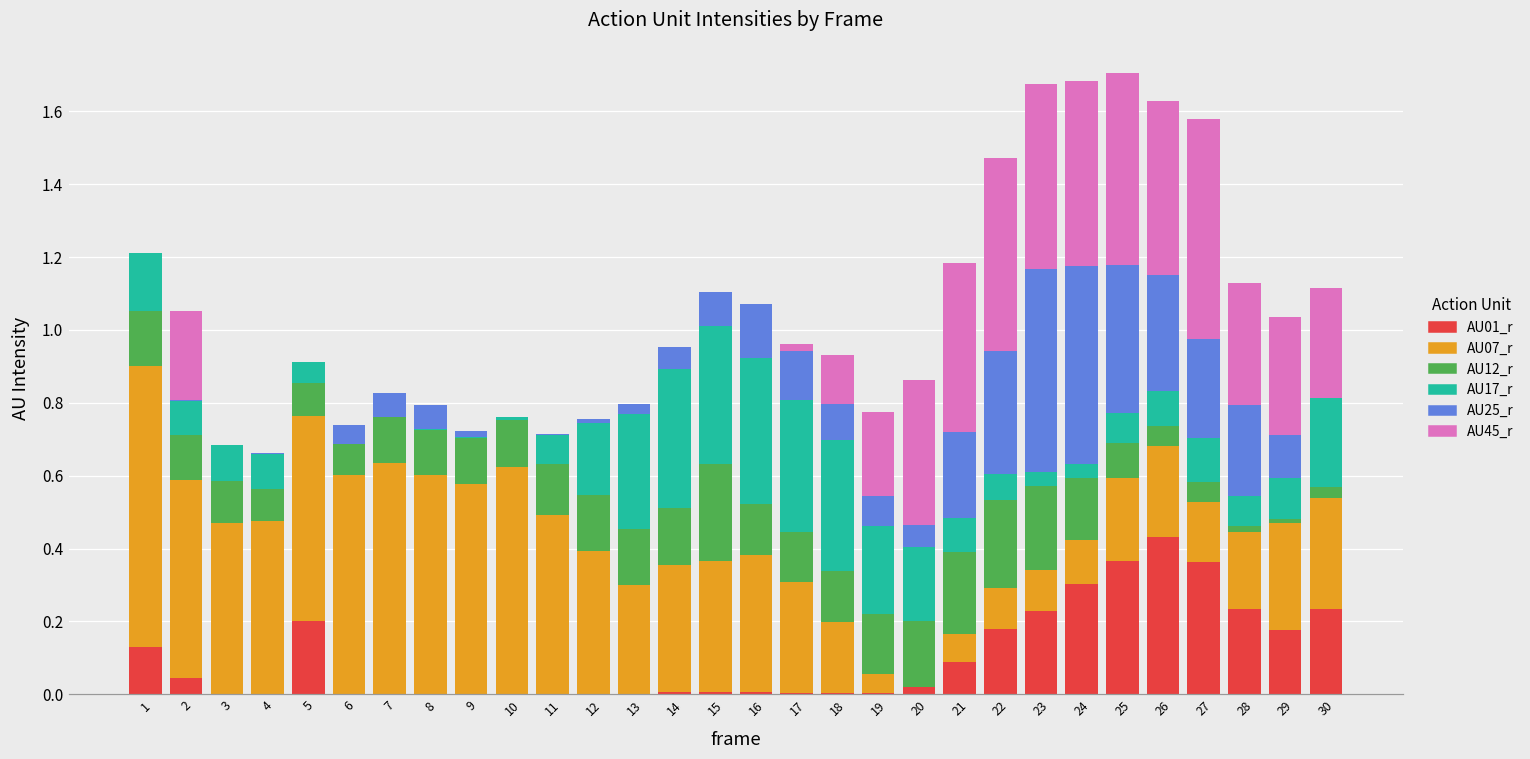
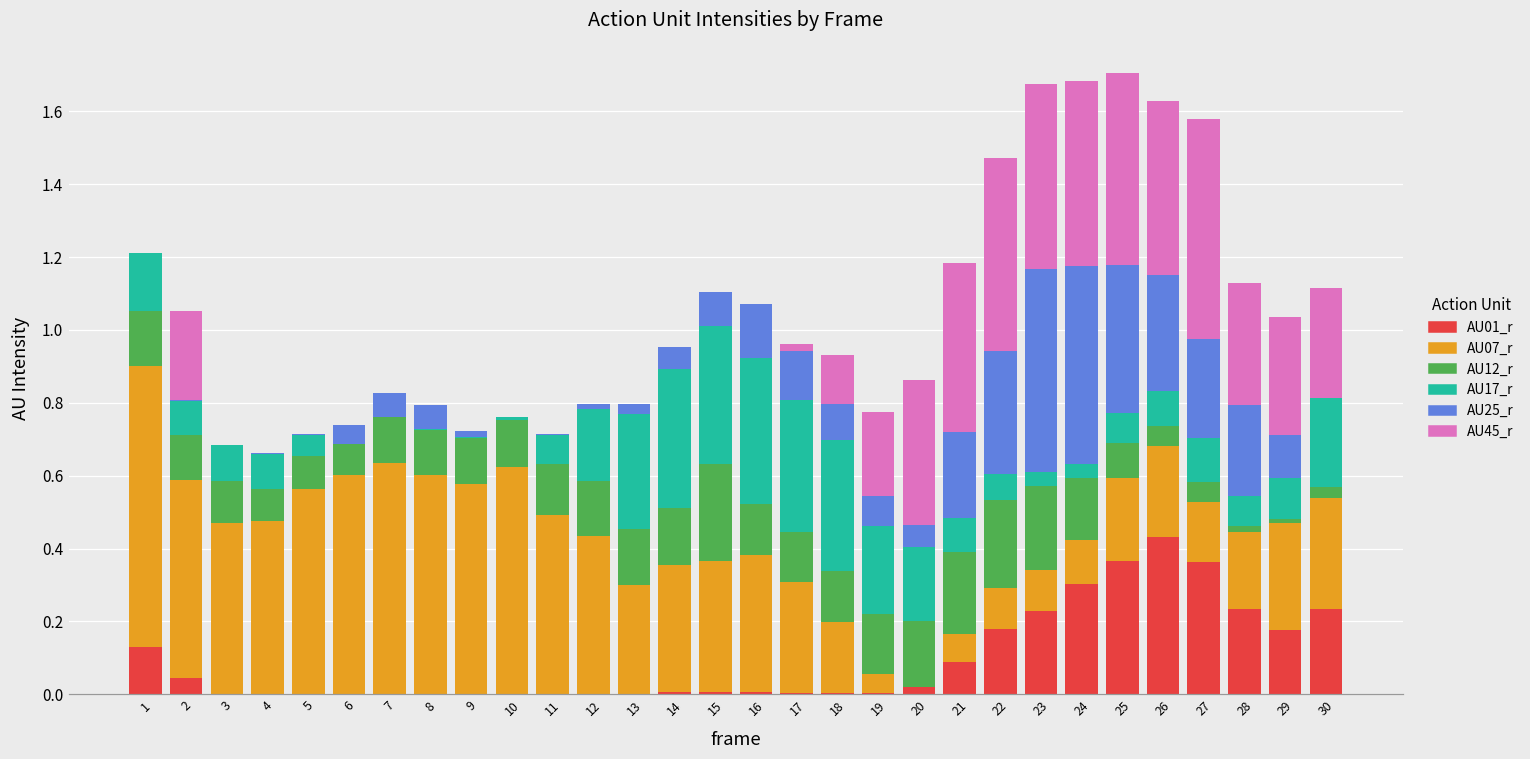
  {
    "AU01_r": {
      "1": 0.13,
      "2": 0.04,
      "3": 0.0,
      "4": 0.0,
-     "5": 0.2,
+     "5": 0.0,
      "6": 0.0,
      "7": 0.0,
      "11": 0.0,
      "12": 0.0,
      "13": 0.0,
      "20": 0.02,
      "21": 0.09,
      "22": 0.18,
      "23": 0.23,
      "24": 0.3,
      "25": 0.37,
      "26": 0.43,
      "27": 0.36,
      "28": 0.23,
      "29": 0.18,
      "30": 0.23
    },
    "AU07_r": {
      "1": 0.77,
      "2": 0.54,
      "3": 0.47,
      "4": 0.48,
      "5": 0.56,
      "6": 0.60,
      "7": 0.63,
      "8": 0.60,
      "9": 0.57,
      "10": 0.62,
      "11": 0.49,
-     "12": 0.39,
+     "12": 0.43,
      "13": 0.30,
      "14": 0.35,
      "15": 0.36,
      "16": 0.38,
      "17": 0.30,
      "18": 0.19,
      "19": 0.05,
      "20": 0.00,
      "21": 0.08,
      "22": 0.11,
      "23": 0.11,
      "24": 0.12,
      "25": 0.23,
      "26": 0.25,
      "27": 0.16,
      "28": 0.21,
      "29": 0.29,
      "30": 0.30
    },
    "AU12_r": {
      "1": 0.15,
      "2": 0.12,
      "3": 0.11,
      "4": 0.09,
      "5": 0.09,
      "6": 0.09,
      "7": 0.13,
      "8": 0.12,
      "9": 0.13,
      "10": 0.13,
      "11": 0.14,
      "12": 0.15,
      "13": 0.15,
      "14": 0.16,
      "15": 0.27,
      "16": 0.14,
      "17": 0.14,
      "18": 0.14,
      "19": 0.17,
      "20": 0.18,
      "21": 0.23,
      "22": 0.24,
      "23": 0.23,
      "24": 0.17,
      "25": 0.10,
      "26": 0.06,
      "27": 0.06,
      "28": 0.01,
      "29": 0.01,
      "30": 0.03
    },
    "AU17_r": {
      "1": 0.16,
      "2": 0.09,
      "3": 0.10,
      "4": 0.10,
      "5": 0.06,
      "6": 0.00,
      "7": 0.00,
      "11": 0.08,
      "12": 0.20,
      "13": 0.32,
      "14": 0.38,
      "15": 0.38,
      "16": 0.40,
      "17": 0.36,
      "18": 0.36,
      "19": 0.24,
      "20": 0.20,
      "21": 0.09,
      "22": 0.07,
      "23": 0.04,
      "24": 0.04,
      "25": 0.08,
      "26": 0.10,
      "27": 0.12,
      "28": 0.08,
      "29": 0.11,
      "30": 0.24
    },
    "AU25_r": {
      "1": 0.00,
      "6": 0.05,
      "7": 0.07,
      "8": 0.07,
      "9": 0.02,
      "10": 0.00,
      "12": 0.01,
      "13": 0.03,
      "14": 0.06,
      "15": 0.09,
      "16": 0.15,
      "17": 0.13,
      "18": 0.10,
      "19": 0.08,
      "20": 0.06,
      "21": 0.24,
      "22": 0.34,
      "23": 0.56,
      "24": 0.54,
      "25": 0.41,
      "26": 0.32,
      "27": 0.27,
      "28": 0.25,
      "29": 0.12,
      "30": 0.00
    },
    "AU45_r": {
      "1": 0.00,
      "2": 0.24,
      "4": 0.00,
      "5": 0.00,
      "6": 0.00,
      "7": 0.00,
      "8": 0.00,
      "9": 0.00,
      "10": 0.00,
      "11": 0.00,
      "12": 0.00,
      "13": 0.00,
      "14": 0.00,
      "15": 0.00,
      "16": 0.00,
      "17": 0.02,
      "18": 0.13,
      "19": 0.23,
      "20": 0.40,
      "21": 0.46,
      "22": 0.53,
      "23": 0.51,
      "24": 0.51,
      "25": 0.53,
      "26": 0.48,
      "27": 0.60,
      "28": 0.33,
      "29": 0.32,
      "30": 0.30
    }
  }
